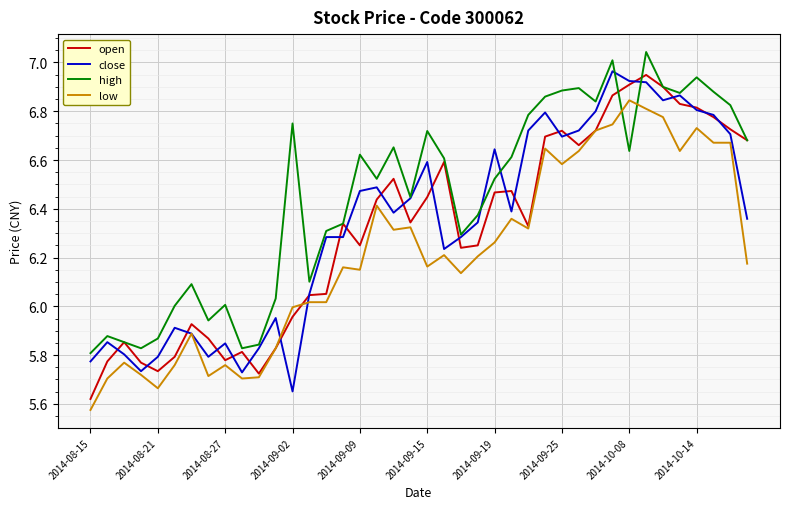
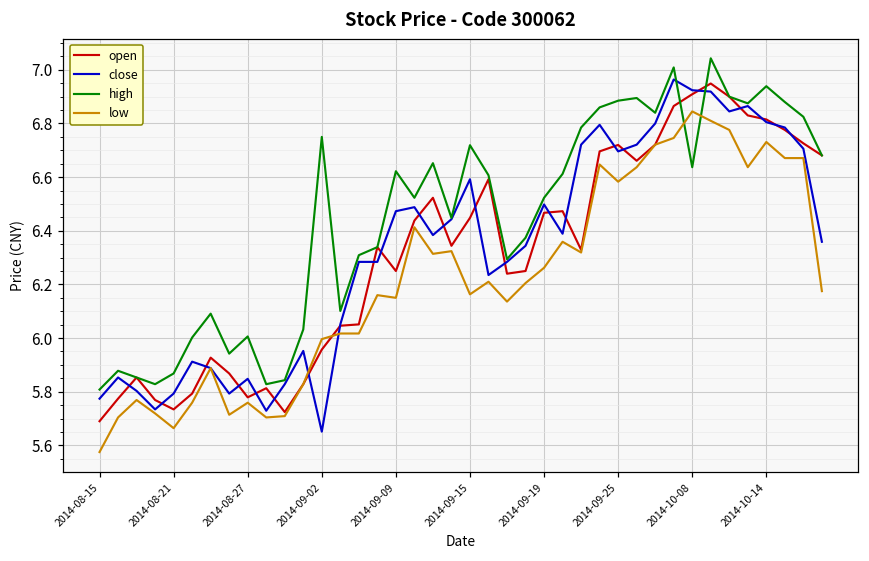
  {
    "open": {
-     "2014-08-15": 5.62,
+     "2014-08-15": 5.69,
      "2014-08-21": 5.73,
      "2014-08-27": 5.78,
      "2014-09-02": 5.96,
      "2014-09-09": 6.25,
      "2014-09-15": 6.45,
      "2014-09-19": 6.47,
      "2014-09-25": 6.72,
      "2014-10-08": 6.91
    },
    "close": {
      "2014-08-15": 5.77,
      "2014-08-21": 5.79,
      "2014-08-27": 5.85,
      "2014-09-02": 5.65,
      "2014-09-09": 6.47,
      "2014-09-15": 6.59,
-     "2014-09-19": 6.64,
+     "2014-09-19": 6.50,
      "2014-09-25": 6.70,
      "2014-10-08": 6.92
    },
    "high": {
      "2014-08-15": 5.81,
      "2014-08-21": 5.87,
      "2014-08-27": 6.01,
      "2014-09-02": 6.75,
      "2014-09-09": 6.62,
      "2014-09-15": 6.72,
      "2014-09-19": 6.52,
      "2014-09-25": 6.89,
      "2014-10-08": 6.64,
      "2014-10-14": 6.94
    },
    "low": {
      "2014-08-15": 5.58,
      "2014-08-21": 5.66,
      "2014-08-27": 5.76,
      "2014-09-02": 6.00,
      "2014-09-09": 6.15,
      "2014-09-15": 6.16,
      "2014-09-19": 6.26,
      "2014-09-25": 6.58,
      "2014-10-08": 6.85,
      "2014-10-14": 6.73
    }
  }
